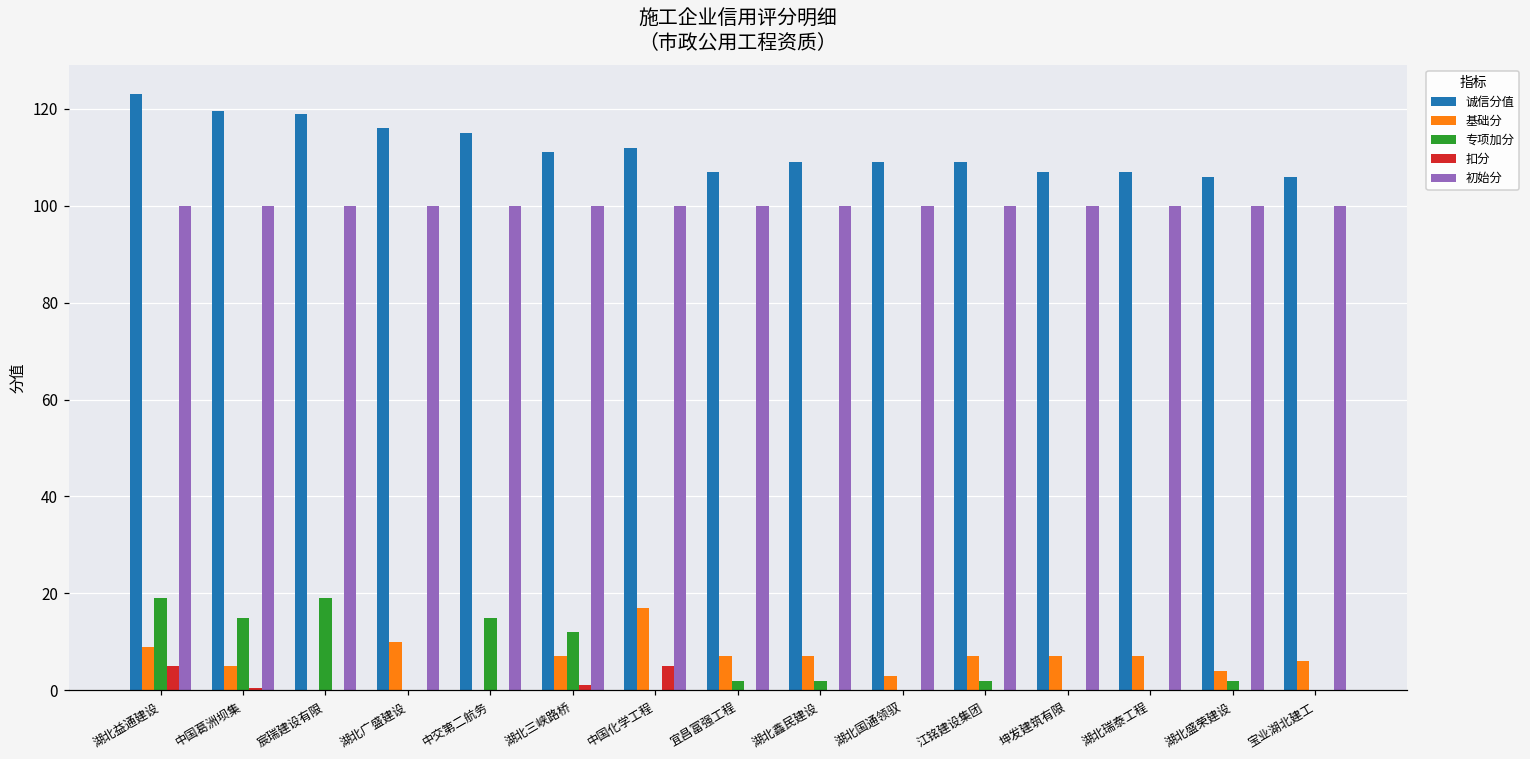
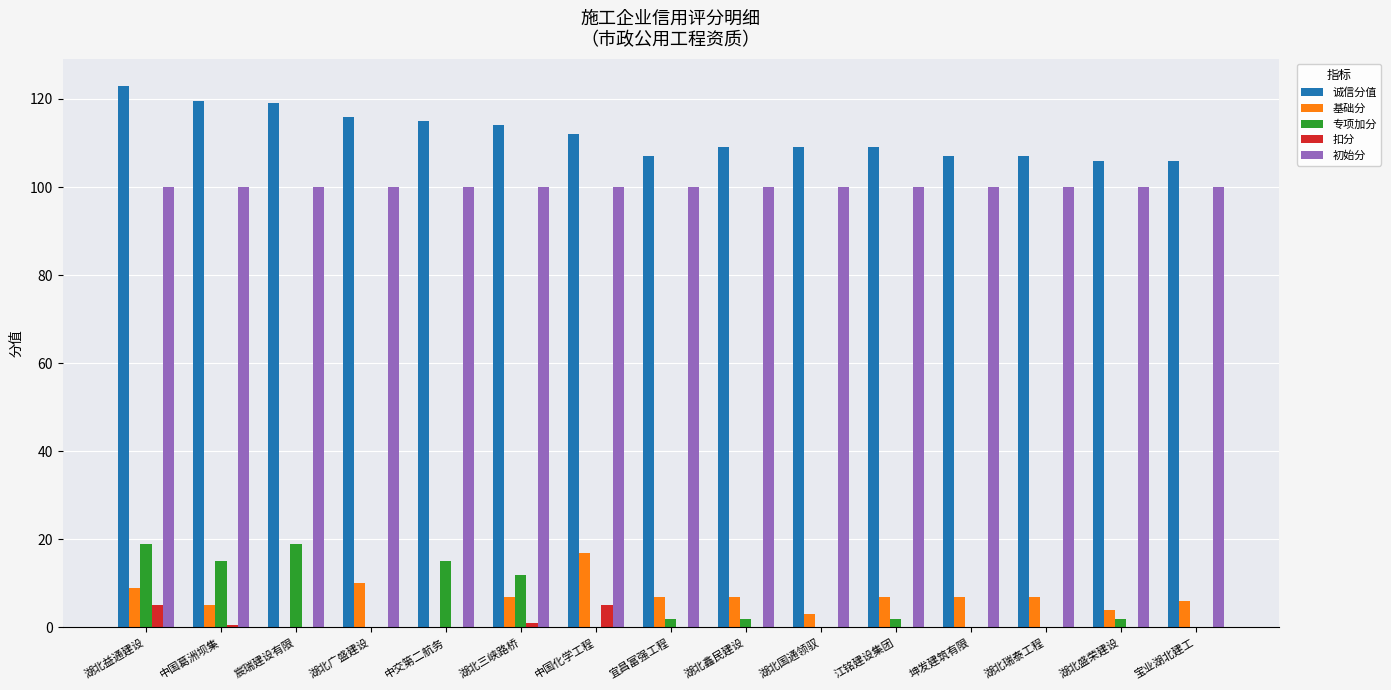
  {
    "诚信分值": {
      "湖北益通建设": 123,
      "中国葛洲坝集": 120,
      "宸瑞建设有限": 119,
      "湖北广盛建设": 116,
      "中交第二航务": 115,
-     "湖北三峡路桥": 111,
+     "湖北三峡路桥": 114,
      "中国化学工程": 112,
      "宜昌富强工程": 107,
      "湖北鑫民建设": 109,
      "湖北国通领驭": 109,
      "江铭建设集团": 109,
      "坤发建筑有限": 107,
      "湖北瑞泰工程": 107,
      "湖北盛荣建设": 106,
      "宝业湖北建工": 106
    },
    "基础分": {
      "湖北益通建设": 9,
      "中国葛洲坝集": 5,
      "宸瑞建设有限": 0,
      "湖北广盛建设": 10,
      "中交第二航务": 0,
      "湖北三峡路桥": 7,
      "中国化学工程": 17,
      "宜昌富强工程": 7,
      "湖北鑫民建设": 7,
      "湖北国通领驭": 3,
      "江铭建设集团": 7,
      "坤发建筑有限": 7,
      "湖北瑞泰工程": 7,
      "湖北盛荣建设": 4,
      "宝业湖北建工": 6
    },
    "专项加分": {
      "湖北益通建设": 19,
      "中国葛洲坝集": 15,
      "宸瑞建设有限": 19,
      "湖北广盛建设": 0,
      "中交第二航务": 15,
      "湖北三峡路桥": 12,
      "中国化学工程": 0,
      "宜昌富强工程": 2,
      "湖北鑫民建设": 2,
      "湖北国通领驭": 0,
      "江铭建设集团": 2,
      "坤发建筑有限": 0,
      "湖北瑞泰工程": 0,
      "湖北盛荣建设": 2,
      "宝业湖北建工": 0
    },
    "扣分": {
      "湖北益通建设": 5,
      "宸瑞建设有限": 0,
      "湖北广盛建设": 0,
      "中交第二航务": 0,
      "湖北三峡路桥": 1,
      "中国化学工程": 5,
      "宜昌富强工程": 0,
      "湖北鑫民建设": 0,
      "湖北国通领驭": 0,
      "江铭建设集团": 0,
      "坤发建筑有限": 0,
      "湖北瑞泰工程": 0,
      "湖北盛荣建设": 0,
      "宝业湖北建工": 0
    },
    "初始分": {
      "湖北益通建设": 100,
      "中国葛洲坝集": 100,
      "宸瑞建设有限": 100,
      "湖北广盛建设": 100,
      "中交第二航务": 100,
      "湖北三峡路桥": 100,
      "中国化学工程": 100,
      "宜昌富强工程": 100,
      "湖北鑫民建设": 100,
      "湖北国通领驭": 100,
      "江铭建设集团": 100,
      "坤发建筑有限": 100,
      "湖北瑞泰工程": 100,
      "湖北盛荣建设": 100,
      "宝业湖北建工": 100
    }
  }
